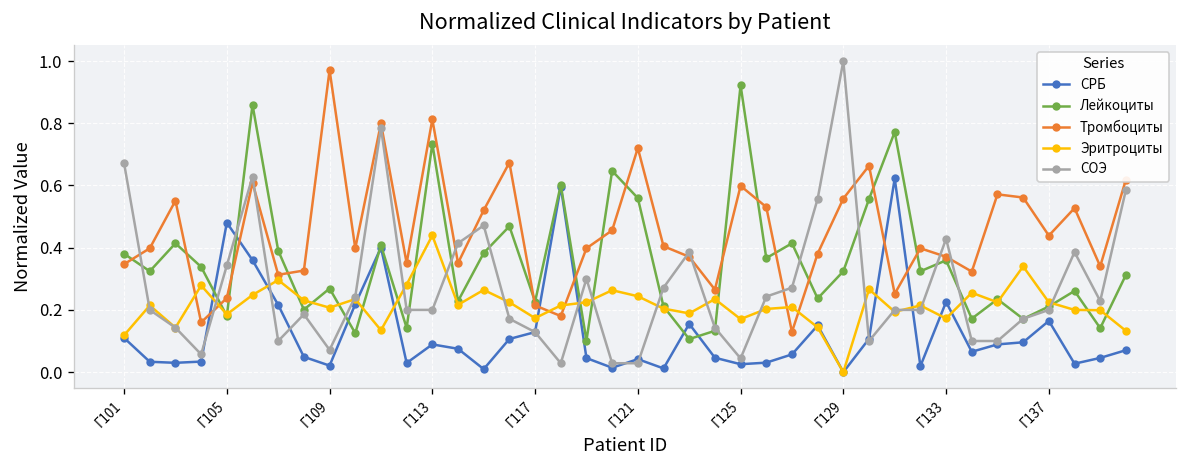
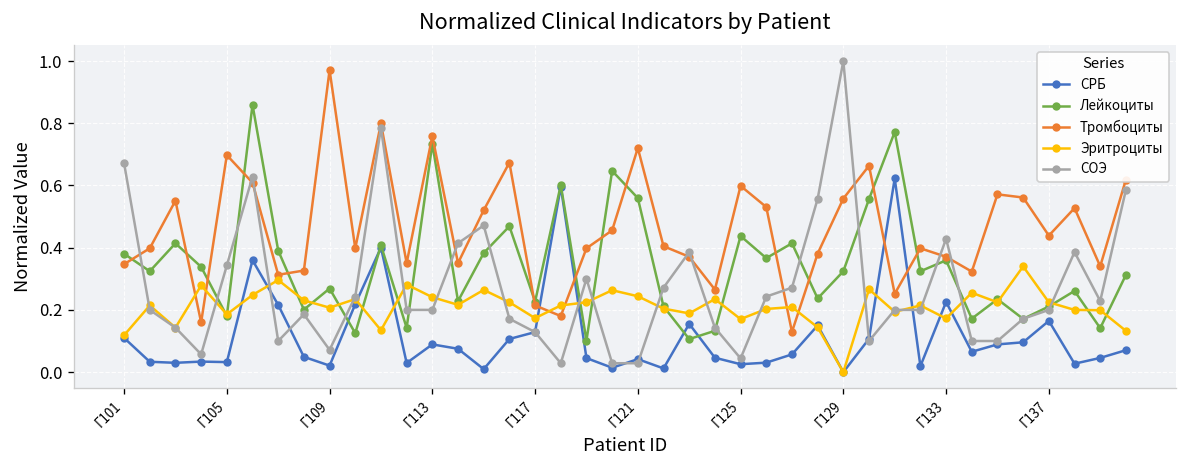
  {
    "СРБ": {
-     "Г105": 0.48,
+     "Г105": 0.03,
      "Г109": 0.02,
      "Г113": 0.09,
      "Г121": 0.04,
      "Г125": 0.03,
      "Г133": 0.23,
      "Г137": 0.16
    },
    "Лейкоциты": {
      "Г101": 0.38,
      "Г109": 0.27,
      "Г113": 0.73,
      "Г117": 0.23,
      "Г121": 0.56,
-     "Г125": 0.92,
+     "Г125": 0.44,
      "Г129": 0.32,
      "Г133": 0.36,
      "Г137": 0.21
    },
    "Тромбоциты": {
      "Г101": 0.35,
-     "Г105": 0.24,
+     "Г105": 0.70,
      "Г109": 0.97,
-     "Г113": 0.81,
+     "Г113": 0.76,
      "Г117": 0.21,
      "Г121": 0.72,
      "Г125": 0.60,
      "Г129": 0.56,
      "Г133": 0.37,
      "Г137": 0.44
    },
    "Эритроциты": {
      "Г109": 0.21,
-     "Г113": 0.44,
+     "Г113": 0.24,
      "Г117": 0.17,
      "Г121": 0.24,
      "Г125": 0.17,
      "Г133": 0.17,
      "Г137": 0.22
    },
    "СОЭ": {
      "Г101": 0.67,
      "Г105": 0.34,
      "Г109": 0.07,
      "Г113": 0.20,
      "Г121": 0.03,
      "Г125": 0.04,
      "Г129": 1.00,
      "Г133": 0.43,
      "Г137": 0.20
    }
  }
